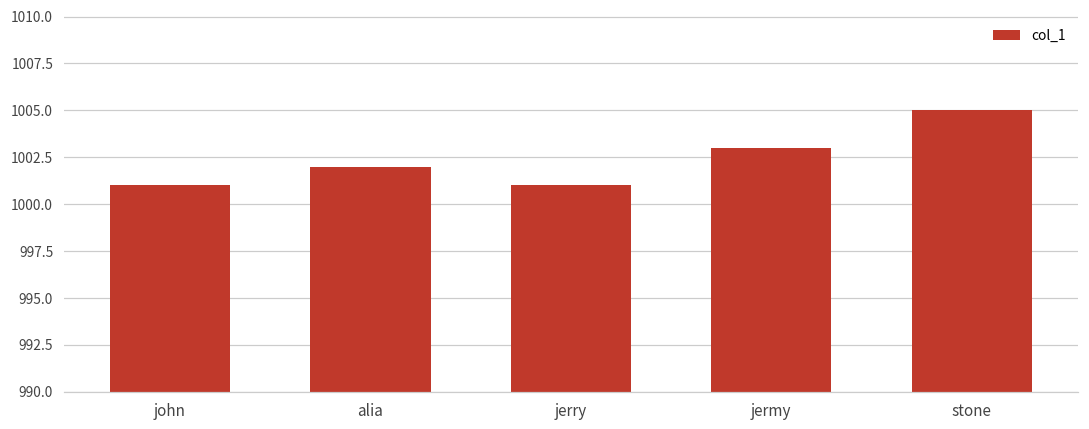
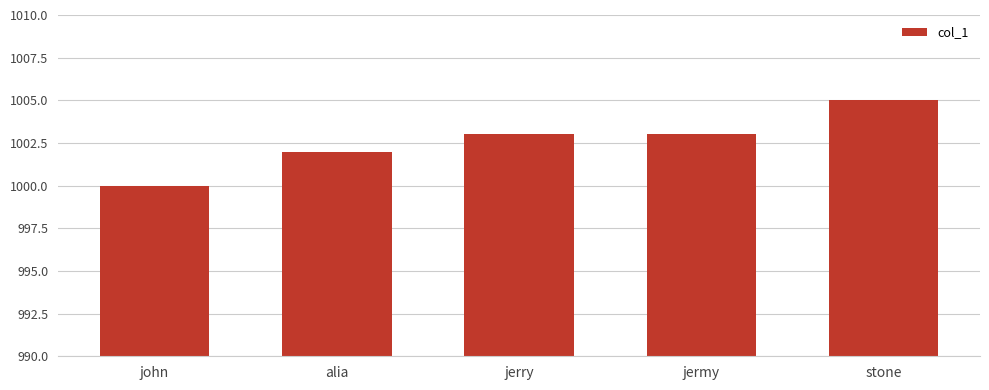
  {
-   "john": 1001,
+   "john": 1000,
    "alia": 1002,
-   "jerry": 1001,
+   "jerry": 1003,
    "jermy": 1003,
    "stone": 1005
  }
